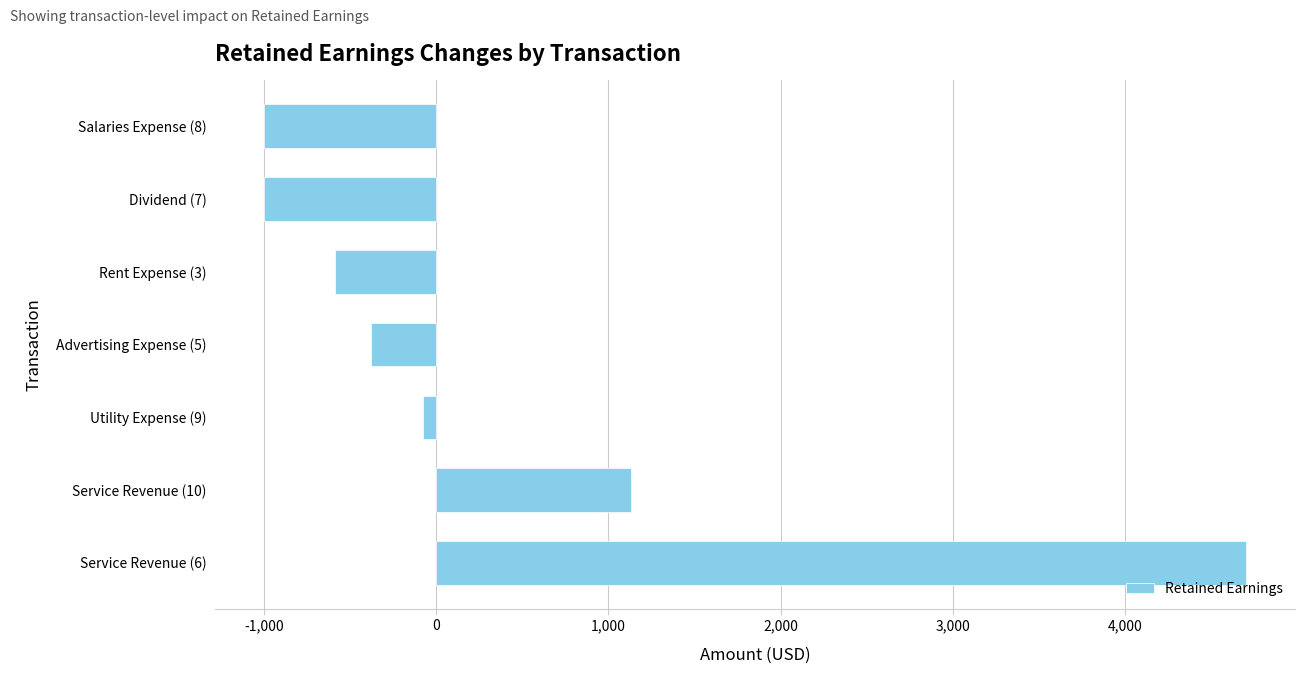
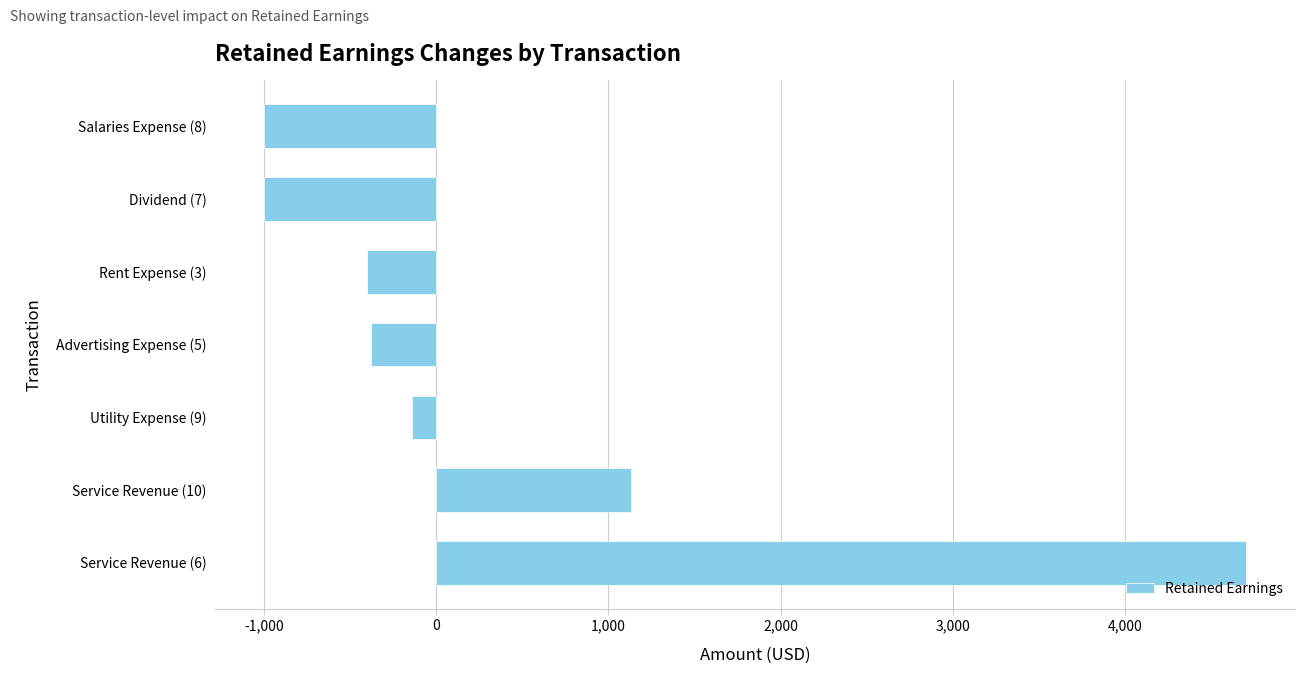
  {
    "Salaries Expense (8)": "-1,000",
    "Dividend (7)": "-1,000",
-   "Rent Expense (3)": "-590",
+   "Rent Expense (3)": "-400",
    "Advertising Expense (5)": "-380",
-   "Utility Expense (9)": "-70",
+   "Utility Expense (9)": "-140",
    "Service Revenue (10)": "1,130",
    "Service Revenue (6)": "4,700"
  }
